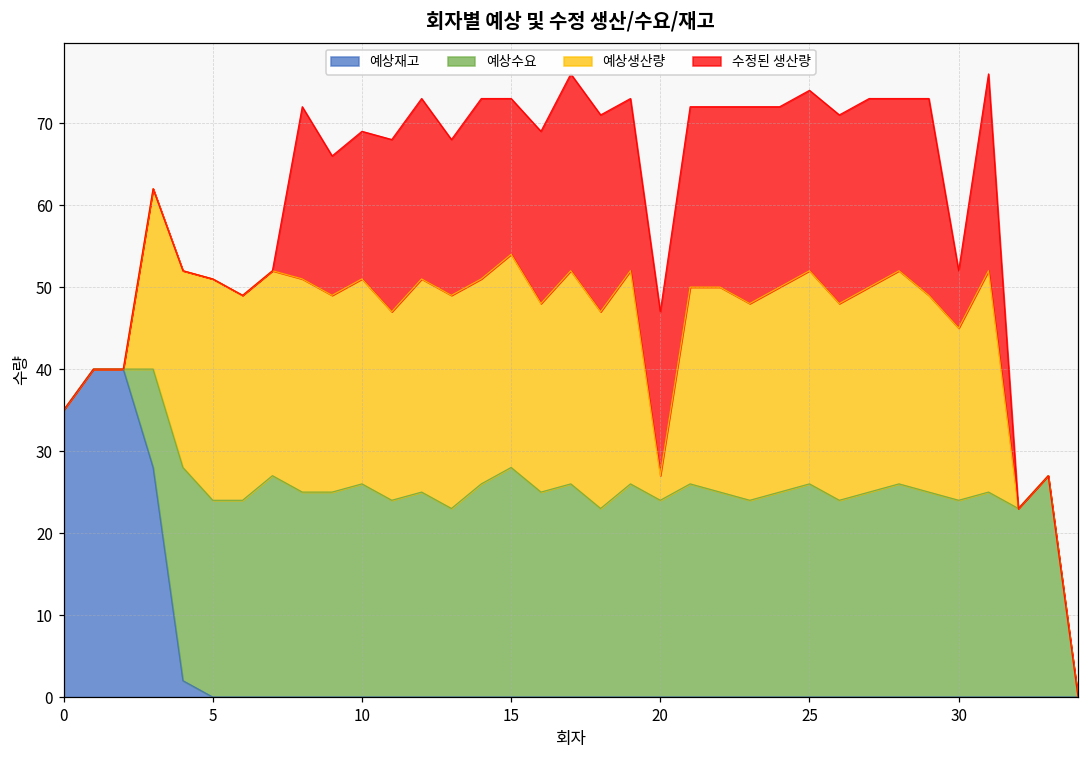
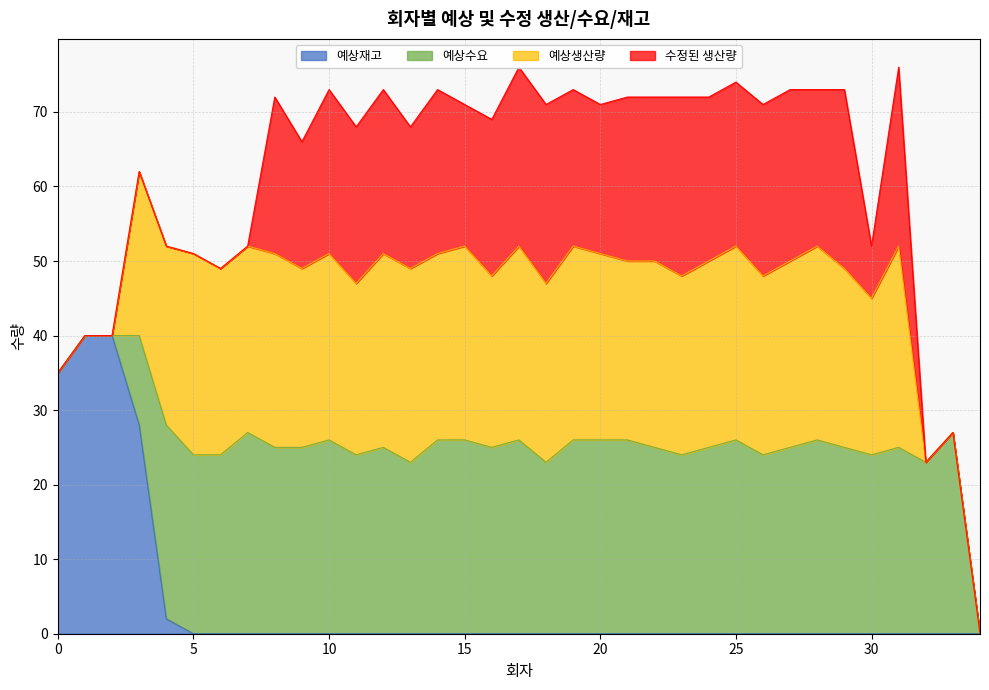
  {
    "예상재고": {
      "5": 0,
      "10": 0,
      "15": 0,
      "20": 0,
      "25": 0,
      "30": 0
    },
    "예상수요": {
      "5": 24,
      "10": 26,
-     "15": 28,
-     "20": 24,
+     "15": 26,
+     "20": 26,
      "25": 26,
      "30": 24
    },
    "예상생산량": {
      "10": 25,
      "15": 26,
-     "20": 3,
+     "20": 25,
      "25": 26,
      "30": 21
    },
    "수정된 생산량": {
-     "10": 18,
+     "10": 22,
      "15": 19,
      "20": 20,
      "25": 22,
      "30": 7
    }
  }
